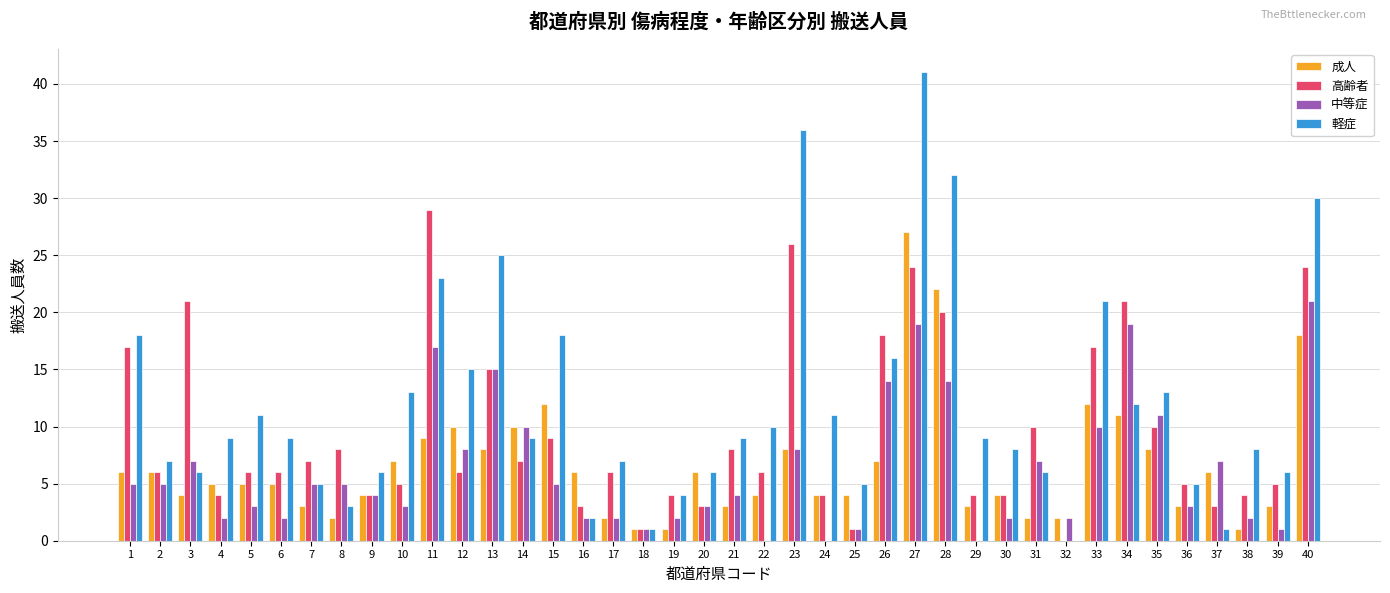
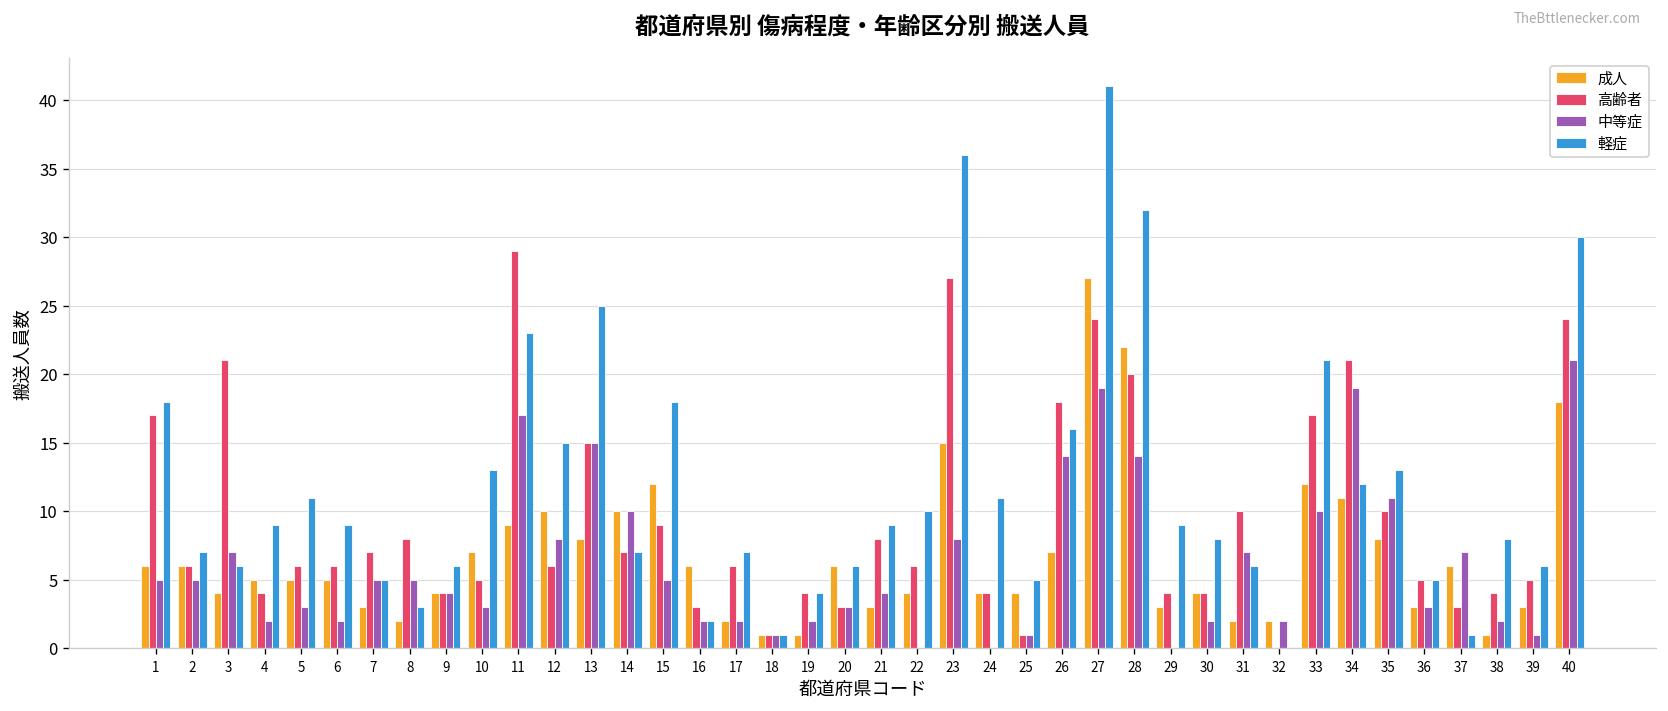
  {
    "成人": {
      "1": 6,
      "2": 6,
      "3": 4,
      "4": 5,
      "5": 5,
      "6": 5,
      "7": 3,
      "8": 2,
      "9": 4,
      "10": 7,
      "11": 9,
      "12": 10,
      "13": 8,
      "14": 10,
      "15": 12,
      "16": 6,
      "17": 2,
      "18": 1,
      "19": 1,
      "20": 6,
      "21": 3,
      "22": 4,
-     "23": 8,
+     "23": 15,
      "24": 4,
      "25": 4,
      "26": 7,
      "27": 27,
      "28": 22,
      "29": 3,
      "30": 4,
      "31": 2,
      "32": 2,
      "33": 12,
      "34": 11,
      "35": 8,
      "36": 3,
      "37": 6,
      "38": 1,
      "39": 3,
      "40": 18
    },
    "高齢者": {
      "1": 17,
      "2": 6,
      "3": 21,
      "4": 4,
      "5": 6,
      "6": 6,
      "7": 7,
      "8": 8,
      "9": 4,
      "10": 5,
      "11": 29,
      "12": 6,
      "13": 15,
      "14": 7,
      "15": 9,
      "16": 3,
      "17": 6,
      "18": 1,
      "19": 4,
      "20": 3,
      "21": 8,
      "22": 6,
-     "23": 26,
+     "23": 27,
      "24": 4,
      "25": 1,
      "26": 18,
      "27": 24,
      "28": 20,
      "29": 4,
      "30": 4,
      "31": 10,
      "32": 0,
      "33": 17,
      "34": 21,
      "35": 10,
      "36": 5,
      "37": 3,
      "38": 4,
      "39": 5,
      "40": 24
    },
    "中等症": {
      "1": 5,
      "2": 5,
      "3": 7,
      "4": 2,
      "5": 3,
      "6": 2,
      "7": 5,
      "8": 5,
      "9": 4,
      "10": 3,
      "11": 17,
      "12": 8,
      "13": 15,
      "14": 10,
      "15": 5,
      "16": 2,
      "17": 2,
      "18": 1,
      "19": 2,
      "20": 3,
      "21": 4,
      "22": 0,
      "23": 8,
      "24": 0,
      "25": 1,
      "26": 14,
      "27": 19,
      "28": 14,
      "29": 0,
      "30": 2,
      "31": 7,
      "32": 2,
      "33": 10,
      "34": 19,
      "35": 11,
      "36": 3,
      "37": 7,
      "38": 2,
      "39": 1,
      "40": 21
    },
    "軽症": {
      "1": 18,
      "2": 7,
      "3": 6,
      "4": 9,
      "5": 11,
      "6": 9,
      "7": 5,
      "8": 3,
      "9": 6,
      "10": 13,
      "11": 23,
      "12": 15,
      "13": 25,
-     "14": 9,
+     "14": 7,
      "15": 18,
      "16": 2,
      "17": 7,
      "18": 1,
      "19": 4,
      "20": 6,
      "21": 9,
      "22": 10,
      "23": 36,
      "24": 11,
      "25": 5,
      "26": 16,
      "27": 41,
      "28": 32,
      "29": 9,
      "30": 8,
      "31": 6,
      "32": 0,
      "33": 21,
      "34": 12,
      "35": 13,
      "36": 5,
      "37": 1,
      "38": 8,
      "39": 6,
      "40": 30
    }
  }
